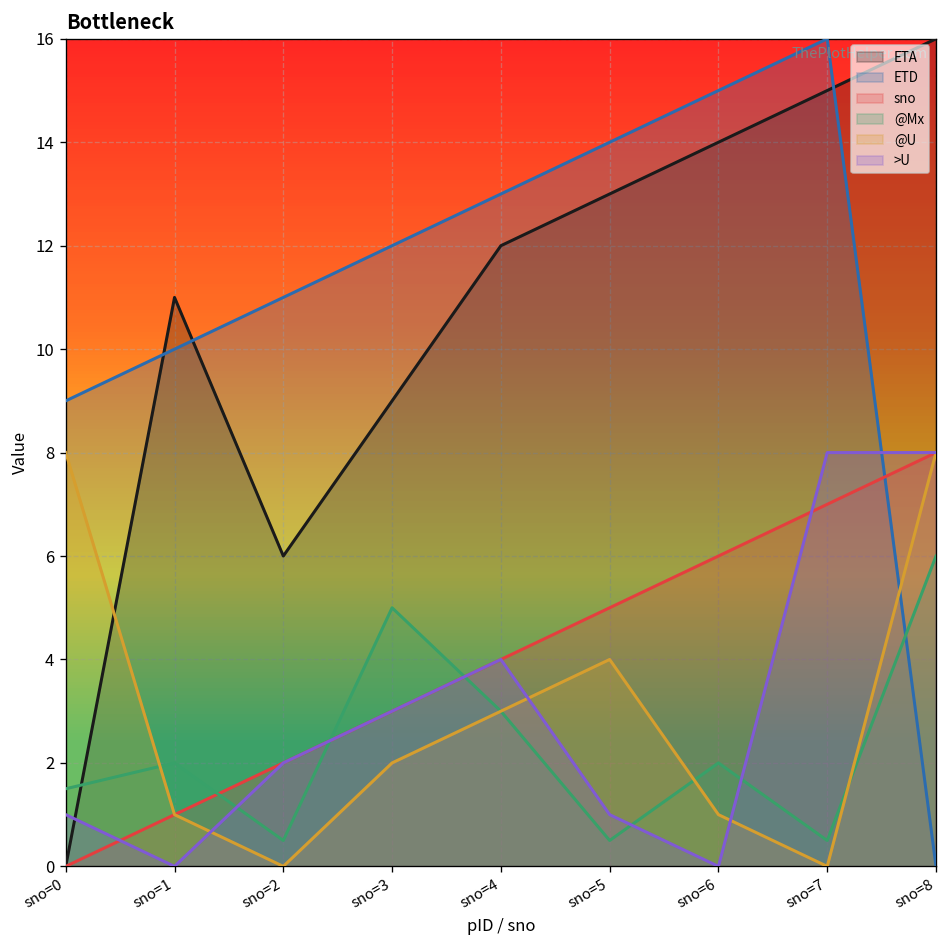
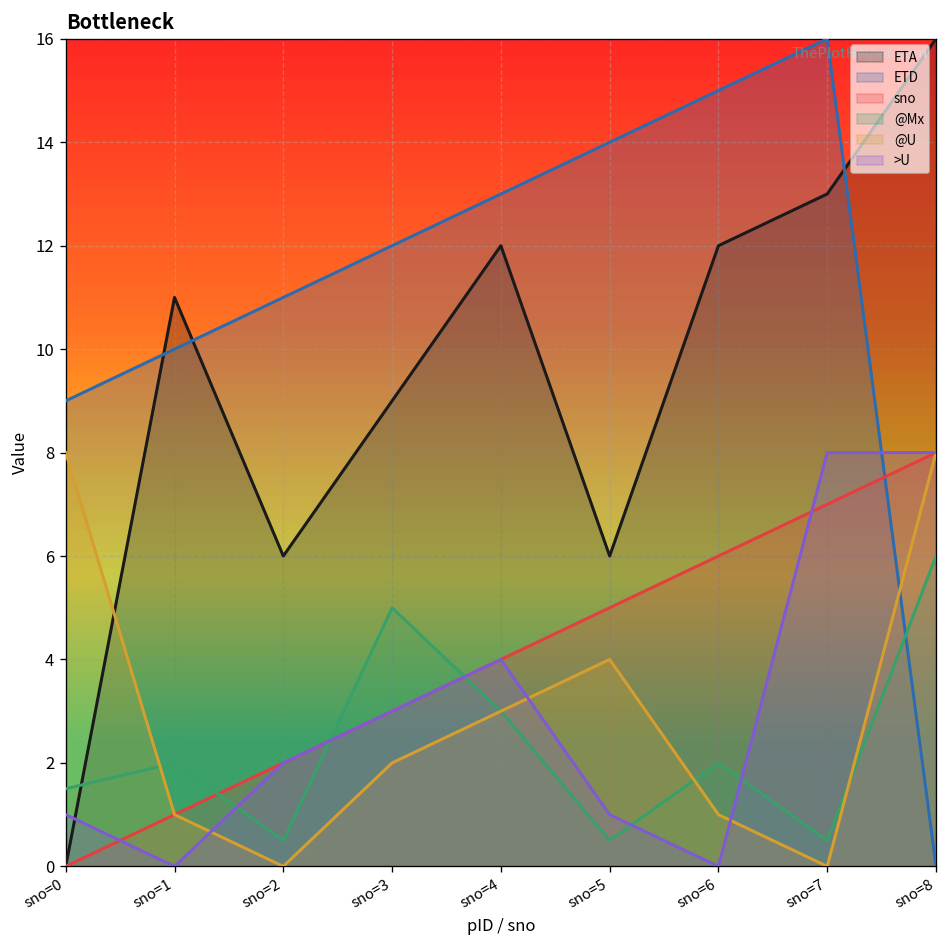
  {
    "ETA": {
      "sno=1": 11,
      "sno=2": 6,
      "sno=3": 9,
      "sno=4": 12,
-     "sno=5": 13,
-     "sno=6": 14,
-     "sno=7": 15,
+     "sno=5": 6,
+     "sno=6": 12,
+     "sno=7": 13,
      "sno=8": 16
    }
  }
